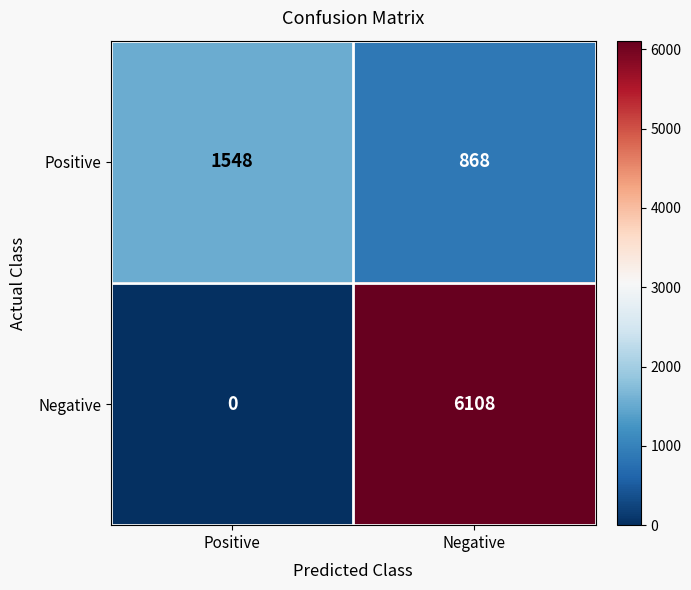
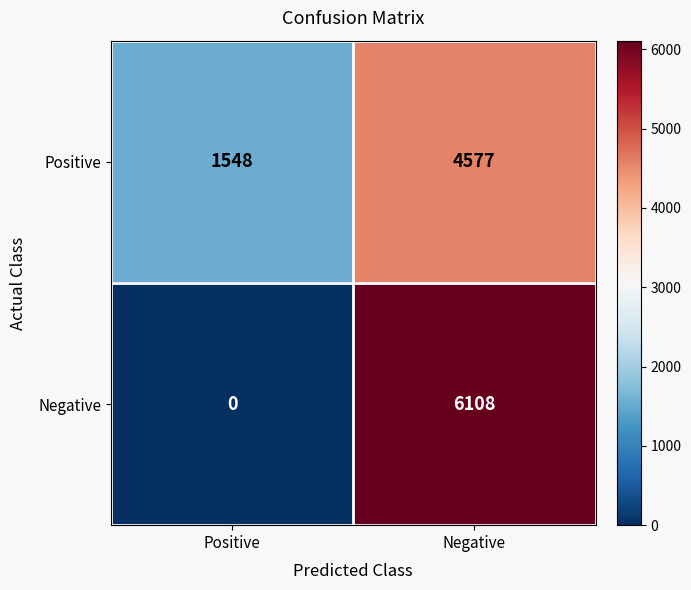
  {
    "Positive": {
      "Positive": 1548,
-     "Negative": 868
+     "Negative": 4577
    },
    "Negative": {
      "Positive": 0,
      "Negative": 6108
    }
  }
